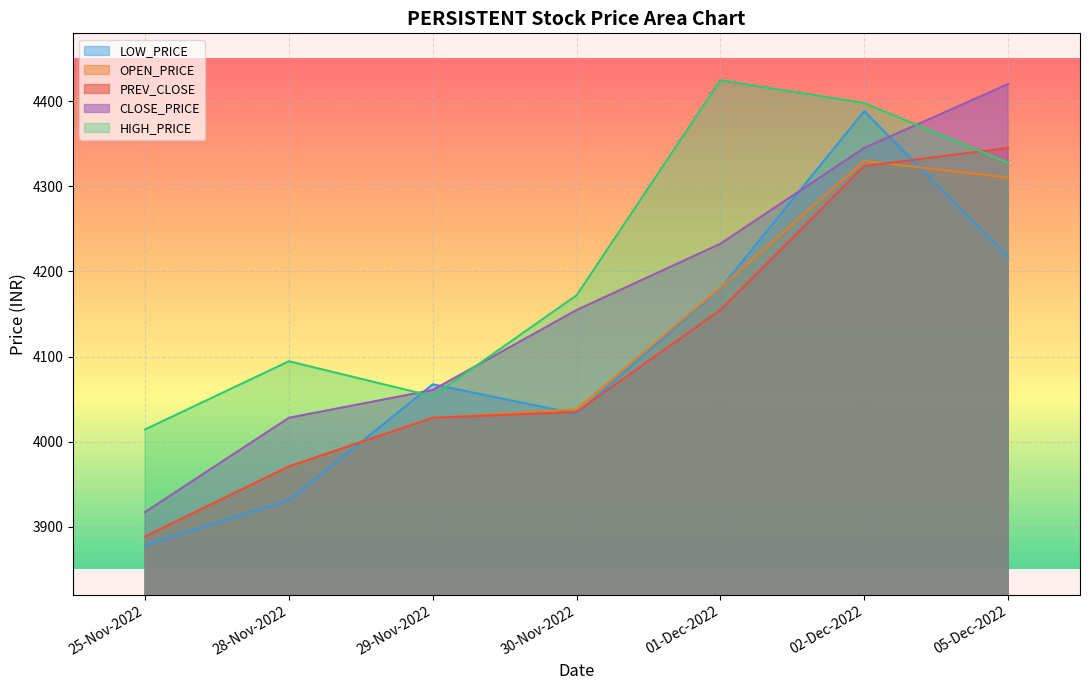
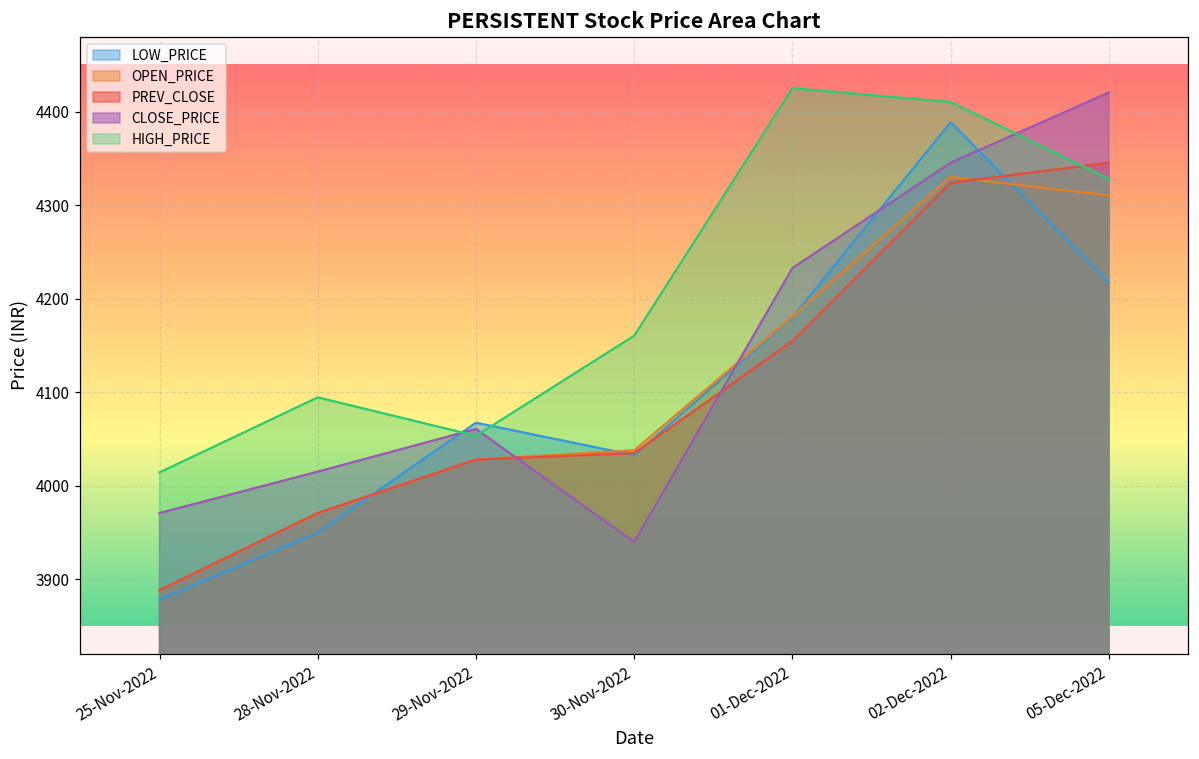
  {
    "LOW_PRICE": {
      "25-Nov-2022": 3880,
-     "28-Nov-2022": 3930,
+     "28-Nov-2022": 3950,
      "29-Nov-2022": 4070,
      "02-Dec-2022": 4390,
      "05-Dec-2022": 4220
    },
    "CLOSE_PRICE": {
-     "25-Nov-2022": 3920,
-     "28-Nov-2022": 4030,
+     "25-Nov-2022": 3970,
+     "28-Nov-2022": 4020,
      "29-Nov-2022": 4060,
-     "30-Nov-2022": 4150,
+     "30-Nov-2022": 3940,
      "01-Dec-2022": 4230,
      "02-Dec-2022": 4350,
      "05-Dec-2022": 4420
    },
    "HIGH_PRICE": {
      "25-Nov-2022": 4010,
      "28-Nov-2022": 4090,
      "29-Nov-2022": 4050,
-     "30-Nov-2022": 4170,
+     "30-Nov-2022": 4160,
      "01-Dec-2022": 4420,
-     "02-Dec-2022": 4400,
+     "02-Dec-2022": 4410,
      "05-Dec-2022": 4330
    }
  }
